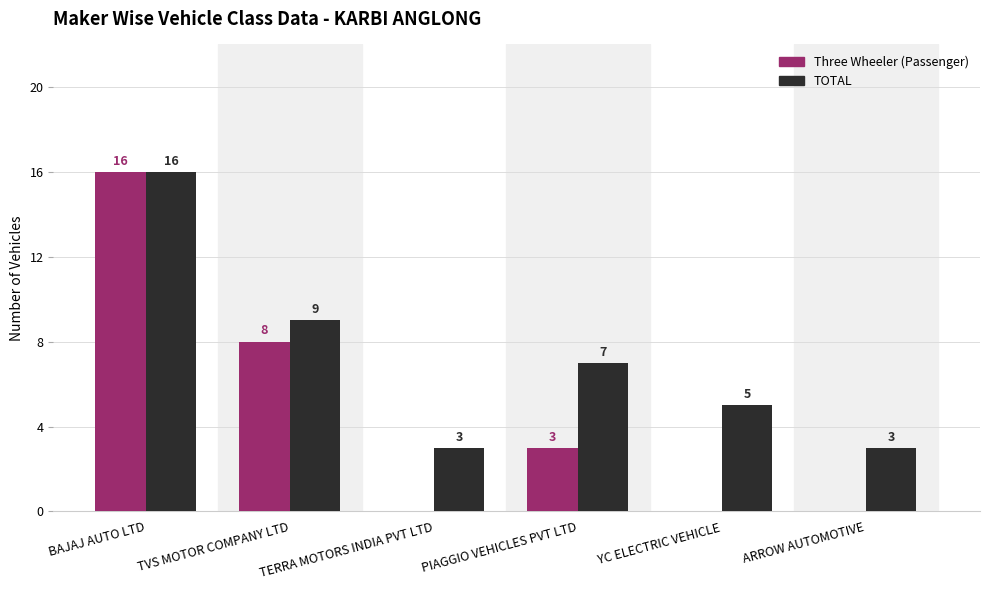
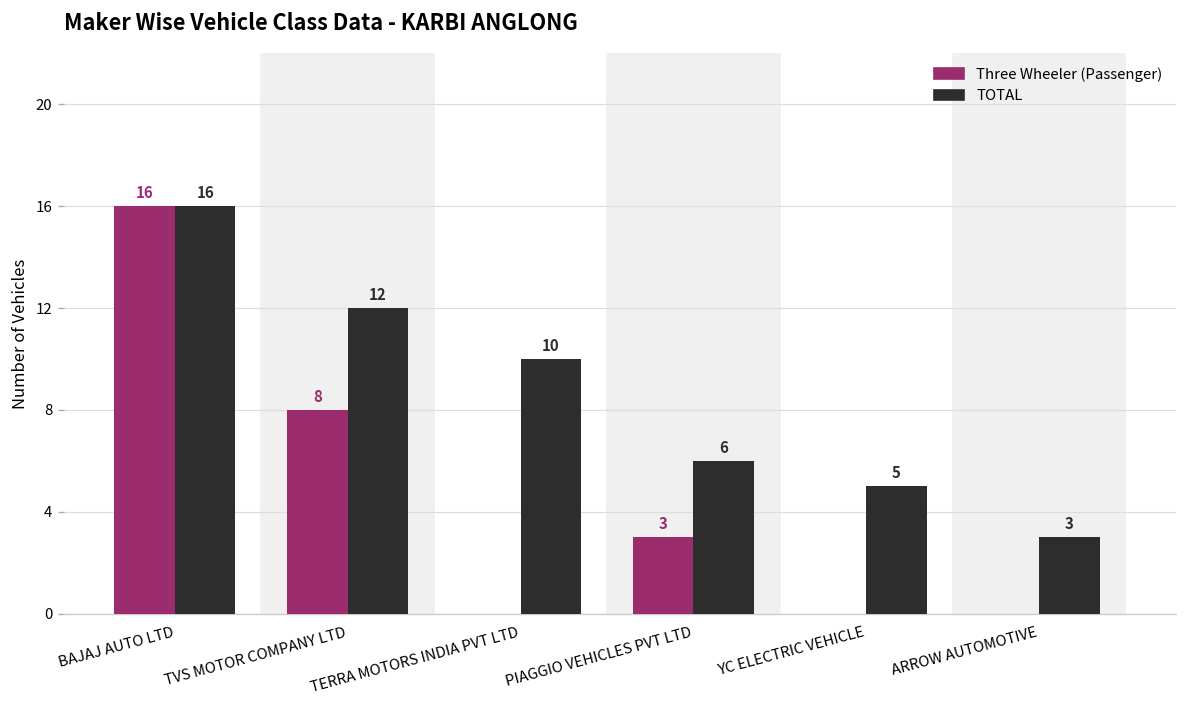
  {
    "Three Wheeler (Passenger)": {
      "BAJAJ AUTO LTD": 16,
      "TVS MOTOR COMPANY LTD": 8,
      "PIAGGIO VEHICLES PVT LTD": 3
    },
    "TOTAL": {
      "BAJAJ AUTO LTD": 16,
-     "TVS MOTOR COMPANY LTD": 9,
-     "TERRA MOTORS INDIA PVT LTD": 3,
-     "PIAGGIO VEHICLES PVT LTD": 7,
+     "TVS MOTOR COMPANY LTD": 12,
+     "TERRA MOTORS INDIA PVT LTD": 10,
+     "PIAGGIO VEHICLES PVT LTD": 6,
      "YC ELECTRIC VEHICLE": 5,
      "ARROW AUTOMOTIVE": 3
    }
  }
